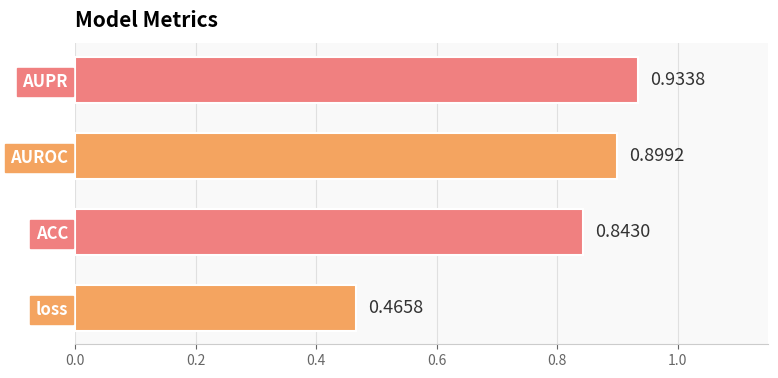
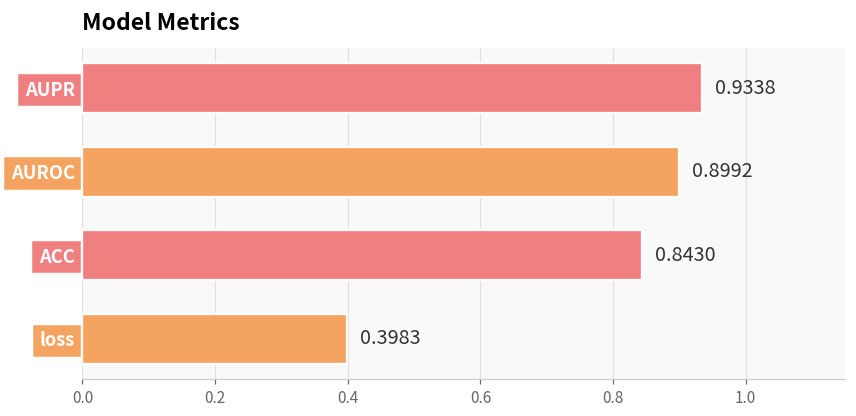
  {
    "AUPR": 0.9338,
    "AUROC": 0.8992,
    "ACC": 0.8430,
-   "loss": 0.4658
+   "loss": 0.3983
  }
